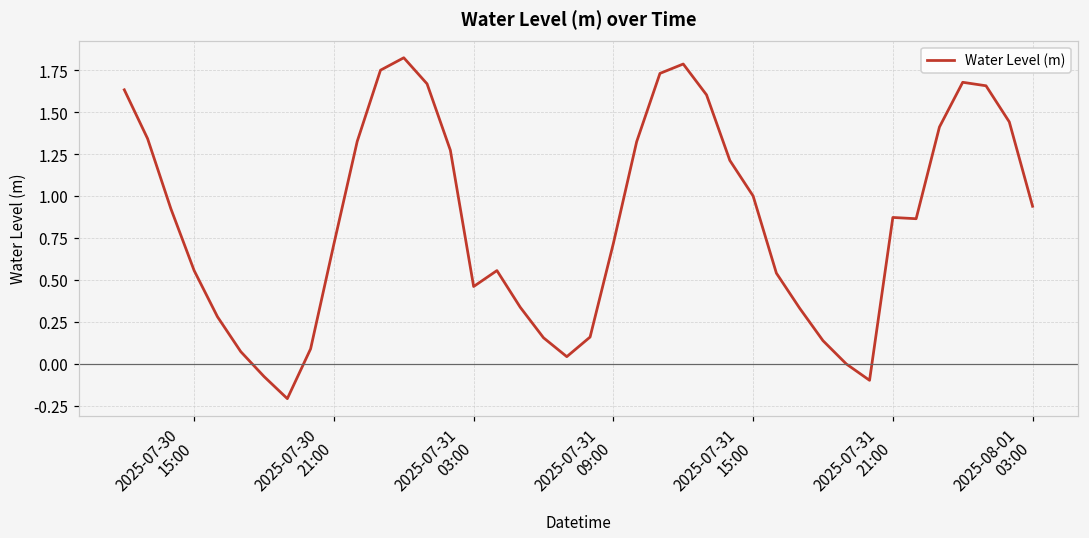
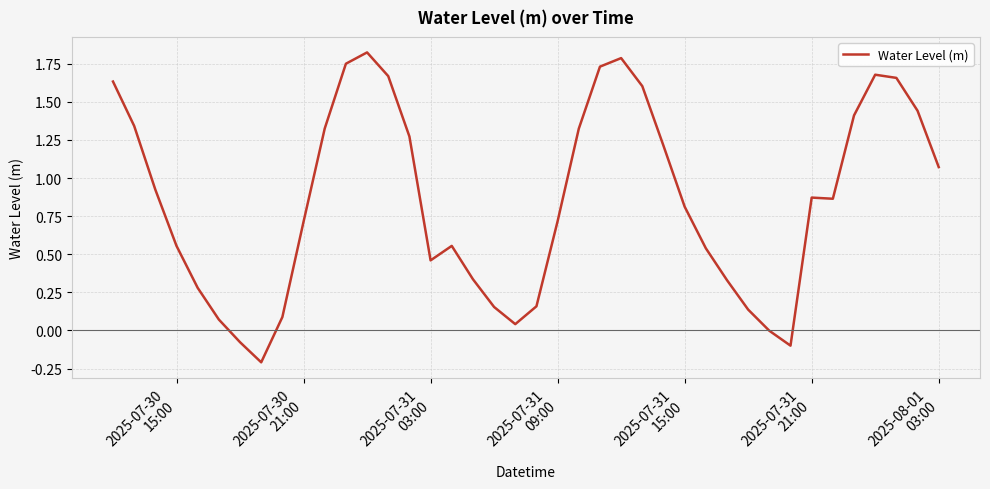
  {
    "2025-07-30 15:00": 0.55,
    "2025-07-30 21:00": 0.71,
    "2025-07-31 03:00": 0.46,
    "2025-07-31 09:00": 0.72,
-   "2025-07-31 15:00": 1.00,
+   "2025-07-31 15:00": 0.81,
    "2025-07-31 21:00": 0.87,
-   "2025-08-01 03:00": 0.94
+   "2025-08-01 03:00": 1.07
  }
